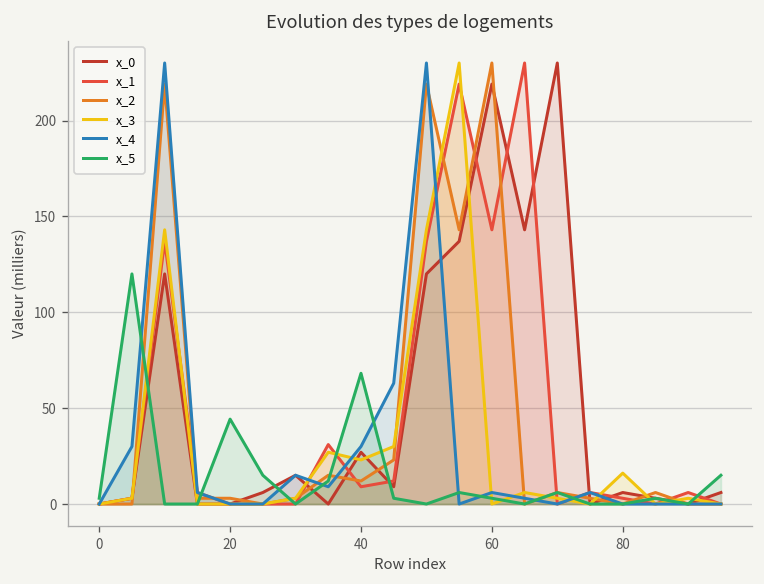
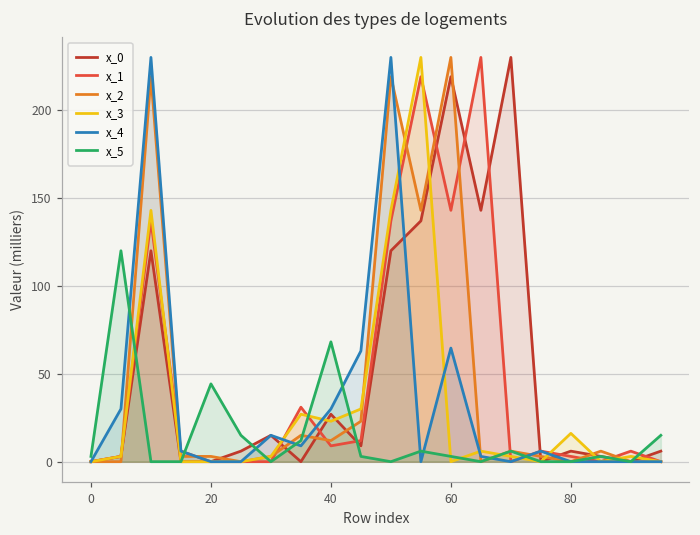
  {
    "x_3": {
      "40": 23,
      "60": 0,
      "80": 16
    },
    "x_4": {
      "40": 30,
-     "60": 6
+     "60": 65
    },
    "x_5": {
      "0": 3,
      "20": 44,
      "40": 68,
      "60": 3
    }
  }
